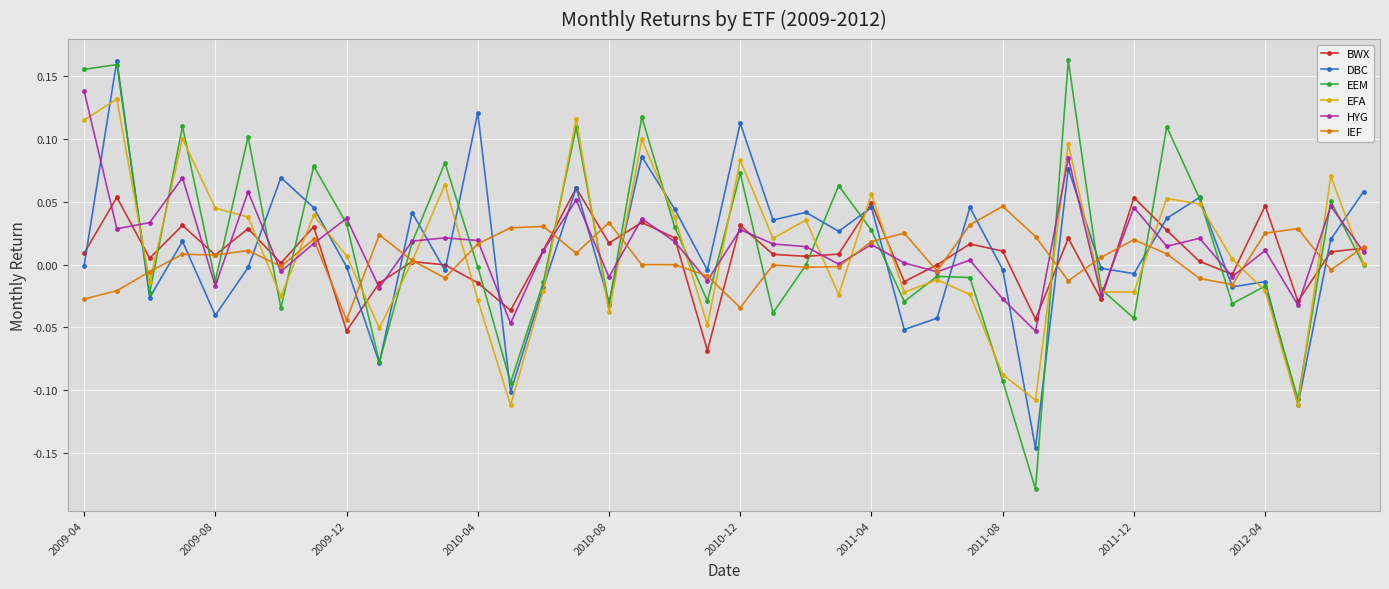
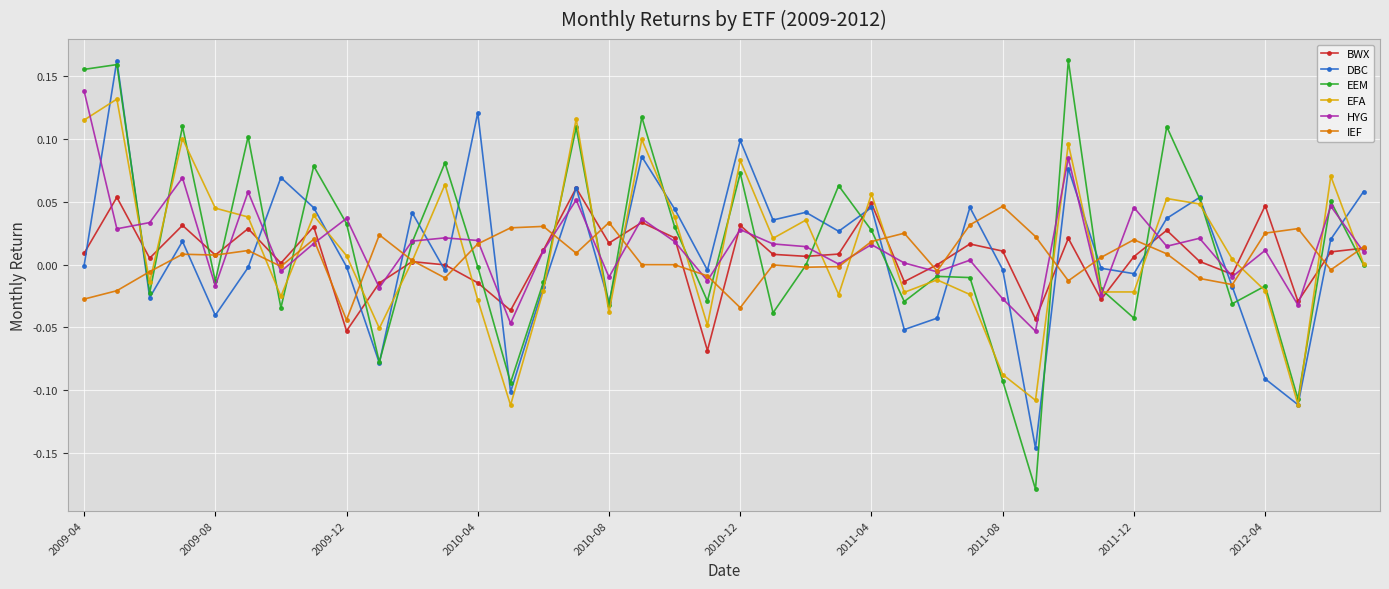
  {
    "BWX": {
      "2009-04": 0.009,
      "2009-12": -0.053,
      "2010-04": -0.014,
      "2010-08": 0.017,
      "2010-12": 0.031,
      "2011-04": 0.049,
      "2011-08": 0.011,
-     "2011-12": 0.053,
+     "2011-12": 0.006,
      "2012-04": 0.047
    },
    "DBC": {
      "2009-04": -0.001,
      "2009-08": -0.040,
      "2009-12": -0.002,
      "2010-04": 0.121,
      "2010-08": -0.030,
-     "2010-12": 0.113,
+     "2010-12": 0.099,
      "2011-04": 0.046,
      "2011-08": -0.004,
      "2011-12": -0.007,
-     "2012-04": -0.014
+     "2012-04": -0.091
    },
    "EEM": {
      "2009-04": 0.156,
      "2009-08": -0.013,
      "2009-12": 0.033,
      "2010-04": -0.002,
      "2010-08": -0.032,
      "2010-12": 0.073,
      "2011-04": 0.027,
      "2011-08": -0.093,
      "2011-12": -0.043,
      "2012-04": -0.017
    },
    "HYG": {
      "2009-04": 0.138,
      "2009-08": -0.017,
      "2009-12": 0.037,
      "2010-04": 0.019,
      "2010-08": -0.010,
      "2010-12": 0.028,
      "2011-04": 0.016,
      "2011-08": -0.027,
      "2011-12": 0.046,
      "2012-04": 0.011
    }
  }
